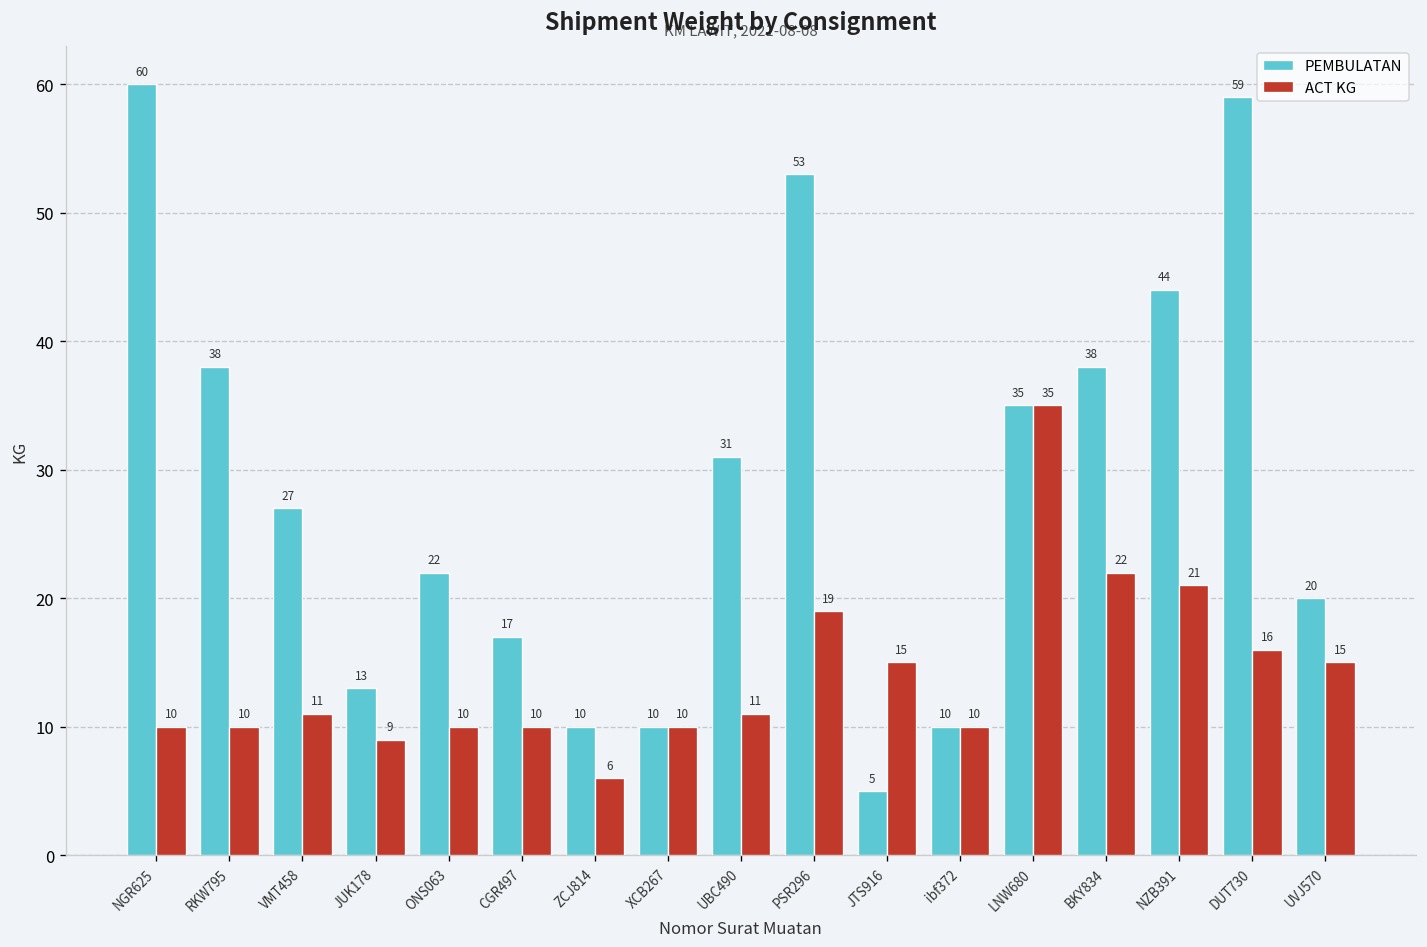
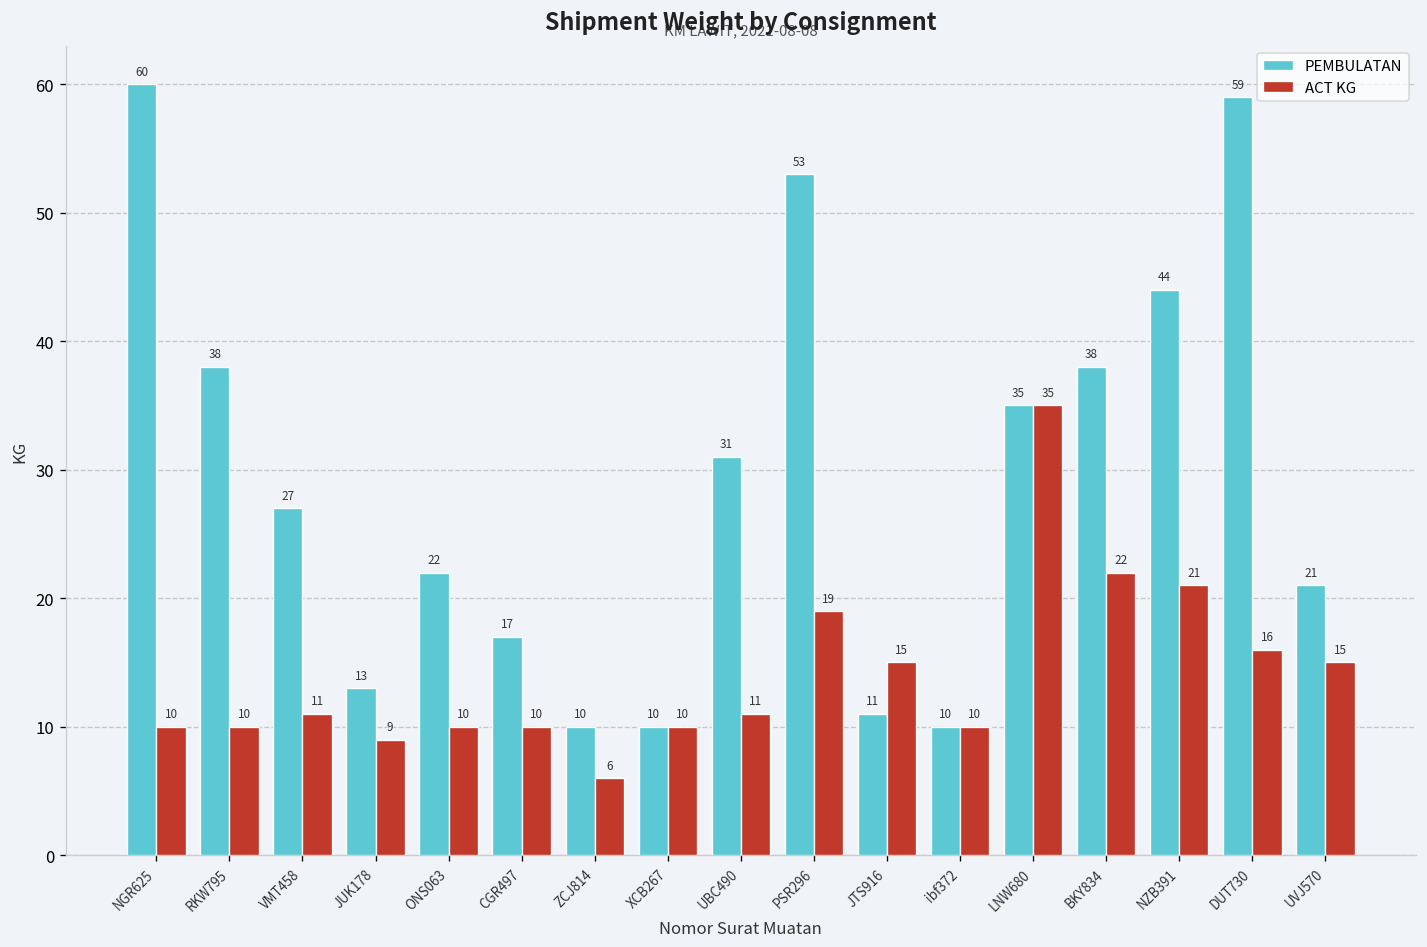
  {
    "PEMBULATAN": {
      "NGR625": 60,
      "RKW795": 38,
      "VMT458": 27,
      "JUK178": 13,
      "ONS063": 22,
      "CGR497": 17,
      "ZCJ814": 10,
      "XCB267": 10,
      "UBC490": 31,
      "PSR296": 53,
-     "JTS916": 5,
+     "JTS916": 11,
      "ibf372": 10,
      "LNW680": 35,
      "BKY834": 38,
      "NZB391": 44,
      "DUT730": 59,
-     "UVJ570": 20
+     "UVJ570": 21
    },
    "ACT KG": {
      "NGR625": 10,
      "RKW795": 10,
      "VMT458": 11,
      "JUK178": 9,
      "ONS063": 10,
      "CGR497": 10,
      "ZCJ814": 6,
      "XCB267": 10,
      "UBC490": 11,
      "PSR296": 19,
      "JTS916": 15,
      "ibf372": 10,
      "LNW680": 35,
      "BKY834": 22,
      "NZB391": 21,
      "DUT730": 16,
      "UVJ570": 15
    }
  }
